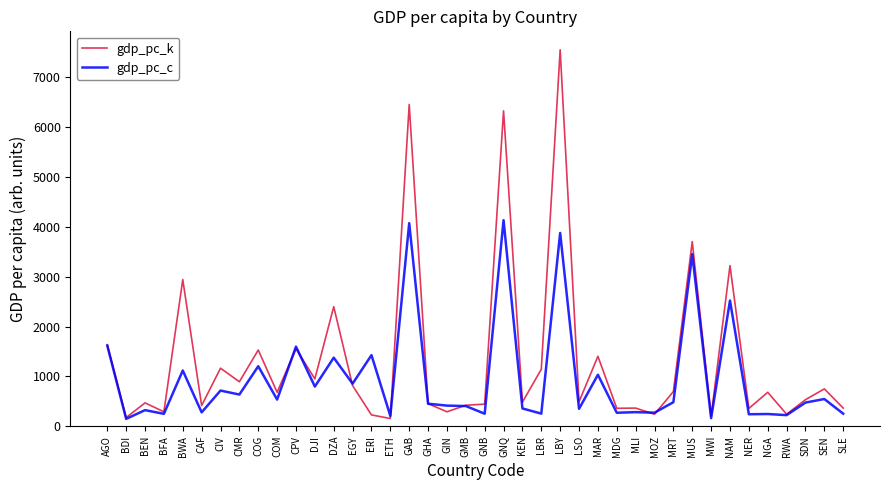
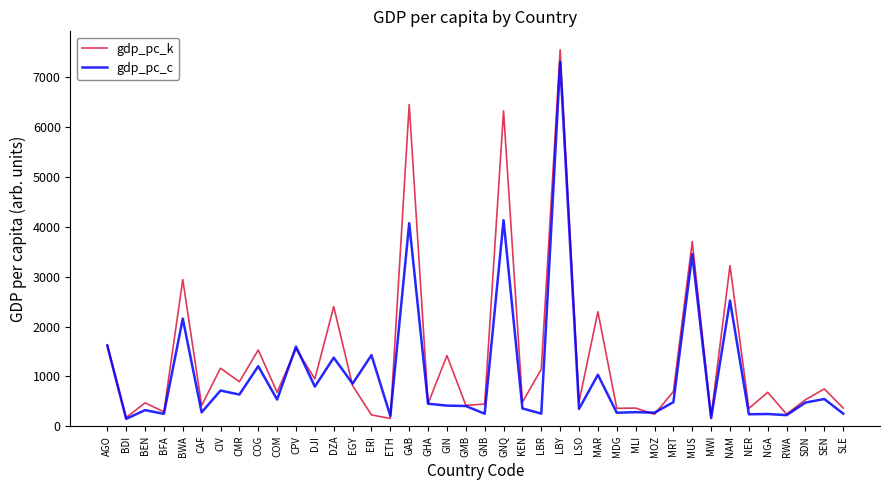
  {
    "gdp_pc_k": {
      "BEN": 500,
      "BWA": 2900,
      "CAF": 400,
      "CIV": 1200,
      "CMR": 900,
      "COG": 1500,
      "COM": 700,
      "DJI": 900,
      "DZA": 2400,
      "ERI": 200,
      "ETH": 200,
      "GAB": 6500,
-     "GIN": 300,
+     "GIN": 1400,
      "GNB": 400,
      "GNQ": 6300,
      "KEN": 500,
      "LBR": 1100,
      "LBY": 7600,
      "LSO": 500,
-     "MAR": 1400,
+     "MAR": 2300,
      "MDG": 400,
      "MLI": 400,
      "MRT": 700,
      "MUS": 3700,
      "NAM": 3200,
      "NER": 400,
      "NGA": 700,
      "SDN": 500,
      "SEN": 700,
      "SLE": 400
    },
    "gdp_pc_c": {
      "BEN": 300,
-     "BWA": 1100,
+     "BWA": 2200,
      "CAF": 300,
      "CIV": 700,
      "CMR": 600,
      "COG": 1200,
      "COM": 500,
      "DJI": 800,
      "DZA": 1400,
      "ERI": 1400,
      "ETH": 200,
      "GAB": 4100,
      "GIN": 400,
      "GNB": 300,
      "GNQ": 4100,
      "KEN": 400,
      "LBR": 300,
-     "LBY": 3900,
+     "LBY": 7300,
      "LSO": 300,
      "MAR": 1000,
      "MDG": 300,
      "MLI": 300,
      "MRT": 500,
      "MUS": 3500,
      "NAM": 2500,
      "NER": 200,
      "NGA": 200,
      "SDN": 500,
      "SEN": 500,
      "SLE": 300
    }
  }
